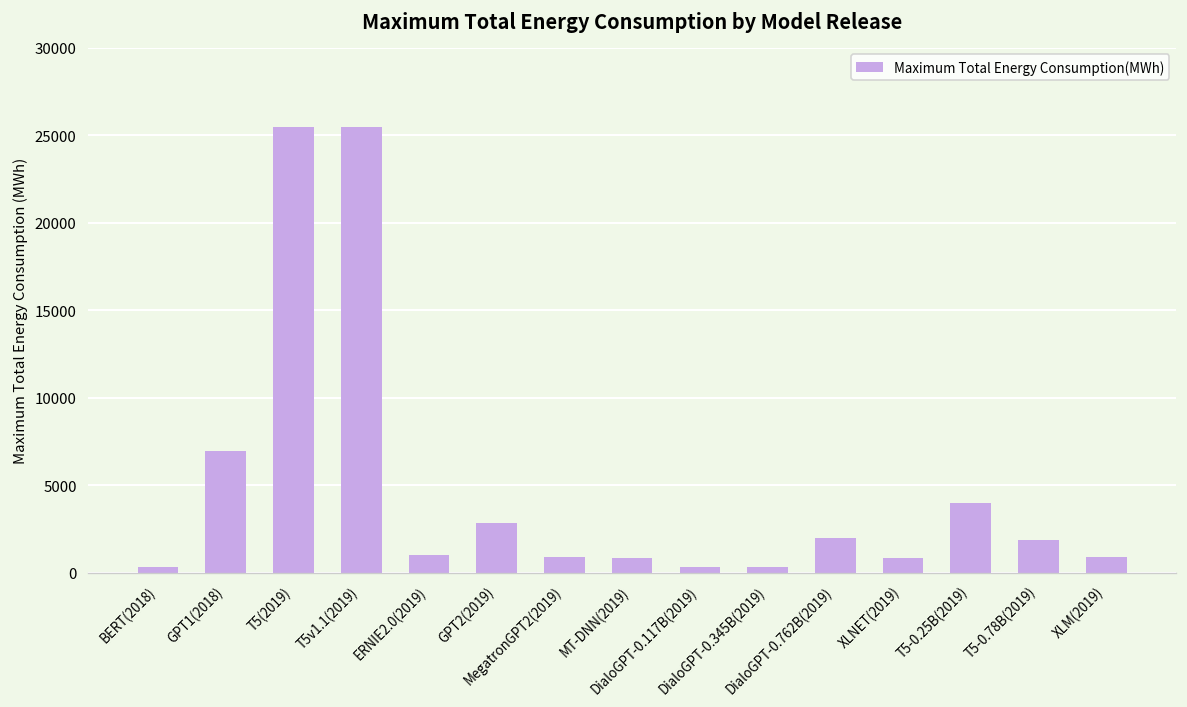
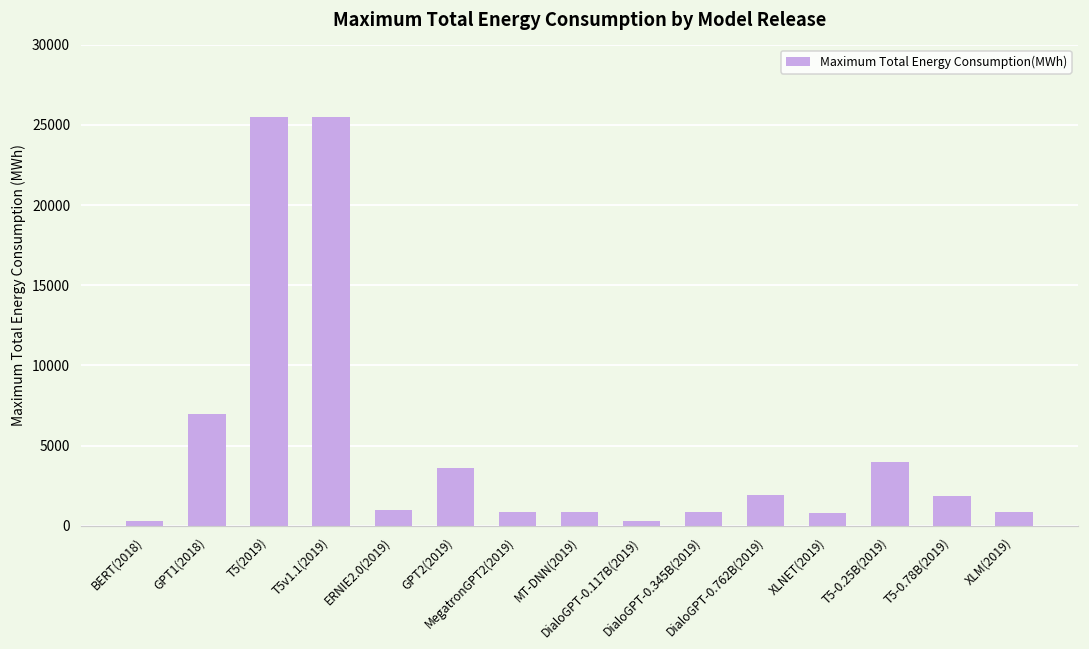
  {
    "BERT(2018)": 300,
    "GPT1(2018)": 6900,
    "T5(2019)": 25500,
    "T5v1.1(2019)": 25500,
    "ERNIE2.0(2019)": 1000,
-   "GPT2(2019)": 2800,
+   "GPT2(2019)": 3600,
    "MegatronGPT2(2019)": 900,
    "MT-DNN(2019)": 800,
    "DialoGPT-0.117B(2019)": 300,
-   "DialoGPT-0.345B(2019)": 300,
+   "DialoGPT-0.345B(2019)": 900,
    "DialoGPT-0.762B(2019)": 2000,
    "XLNET(2019)": 800,
    "T5-0.25B(2019)": 4000,
    "T5-0.78B(2019)": 1900,
    "XLM(2019)": 900
  }
